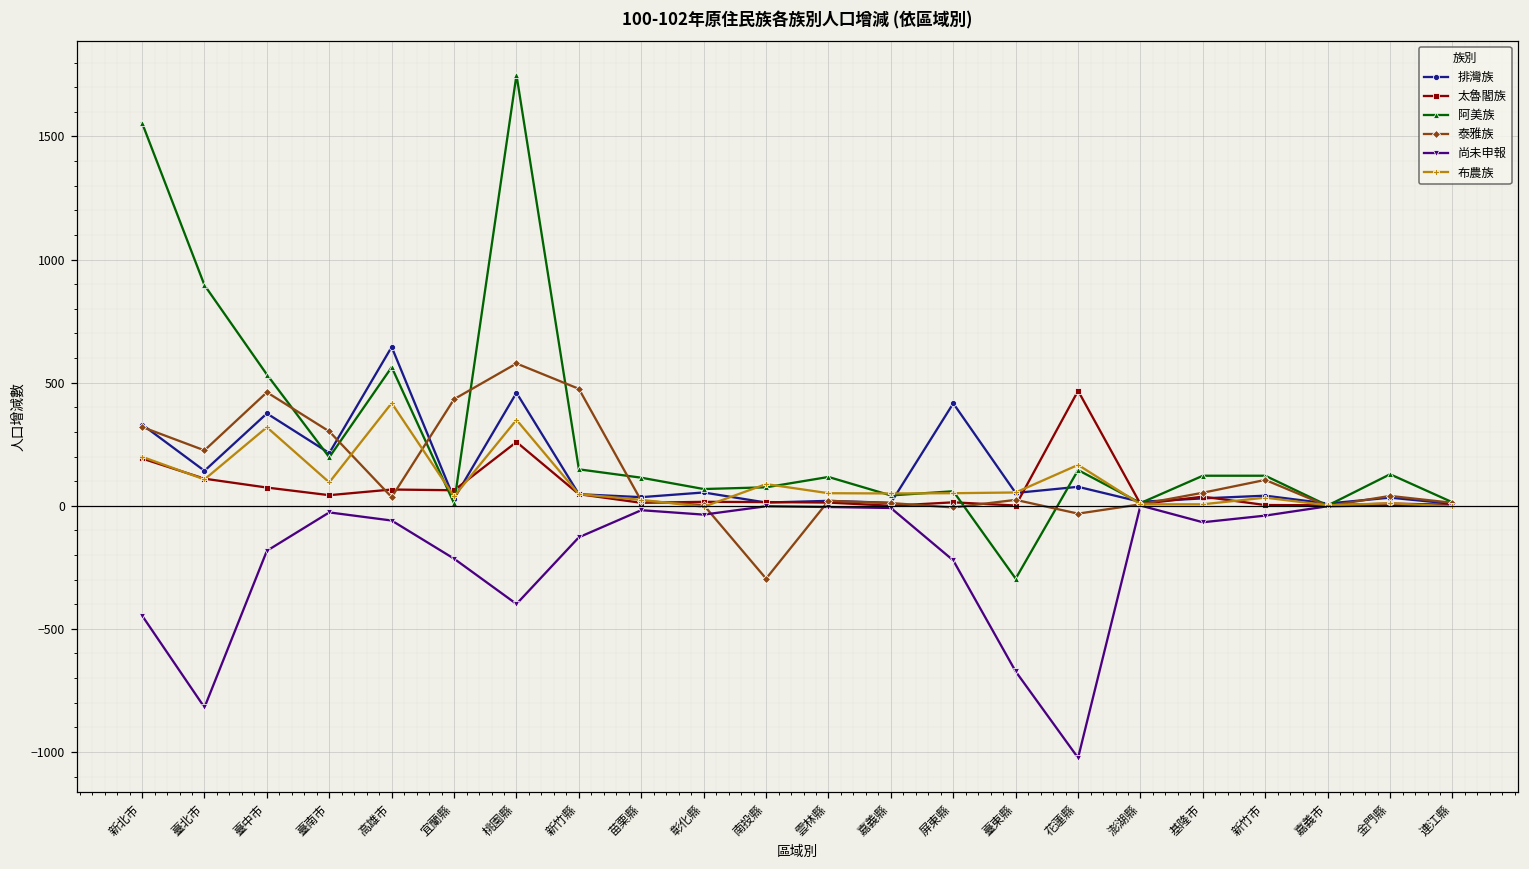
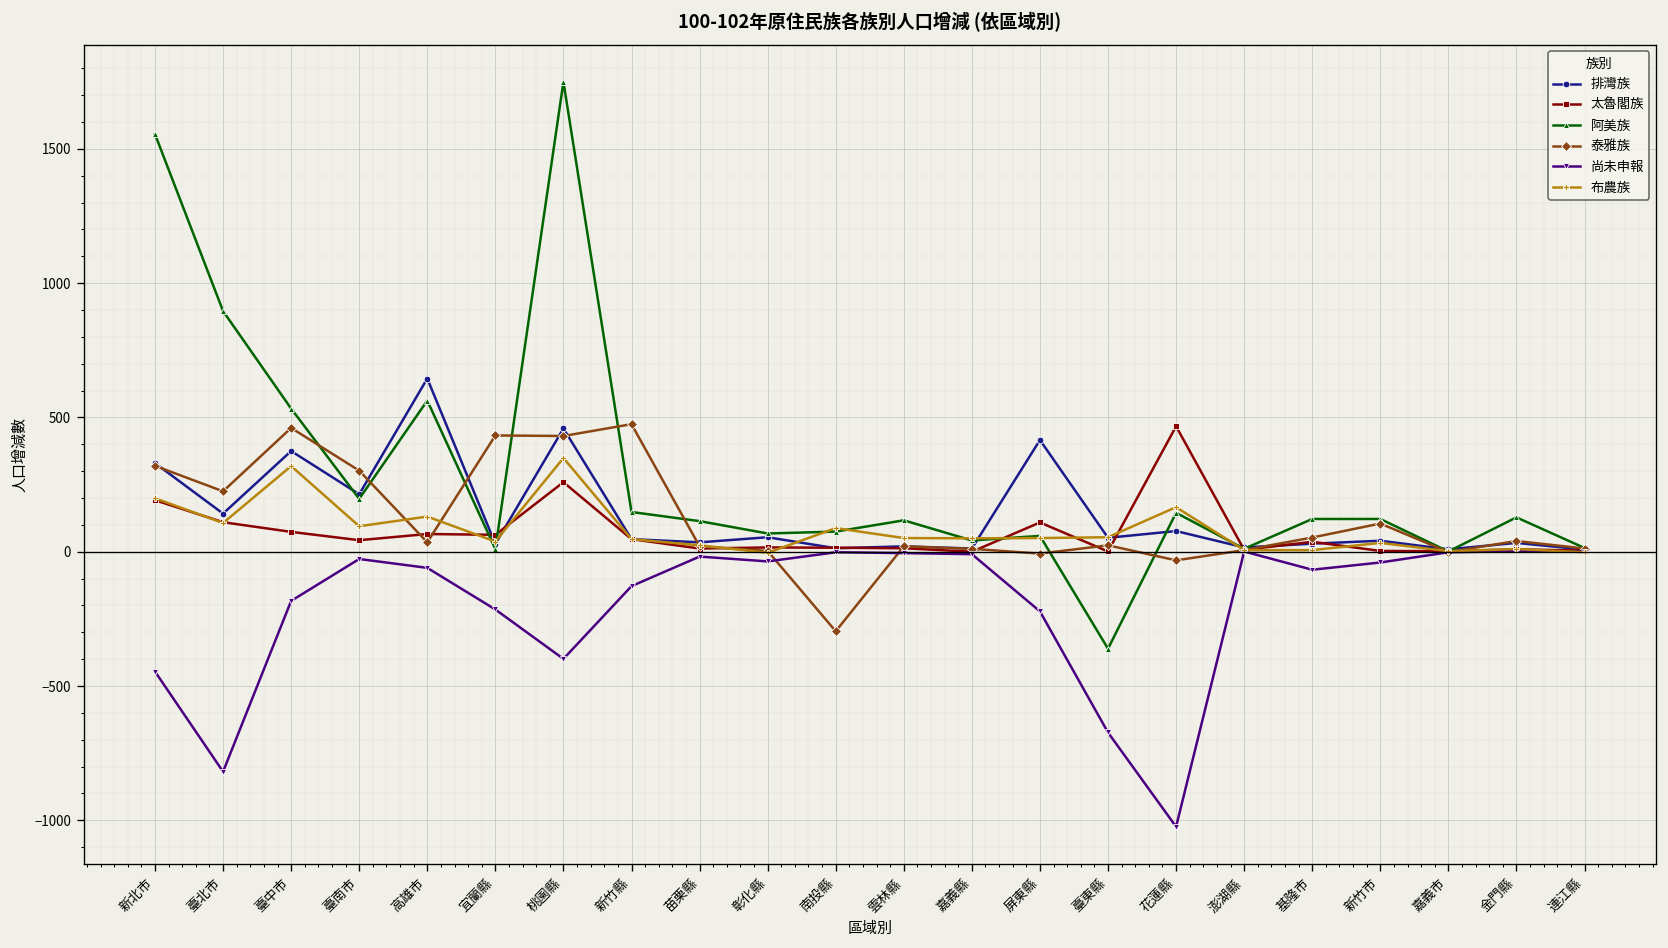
  {
    "太魯閣族": {
      "臺中市": 70,
      "臺南市": 40,
      "高雄市": 70,
      "宜蘭縣": 60,
      "桃園縣": 260,
      "彰化縣": 20,
-     "屏東縣": 10,
+     "屏東縣": 110,
      "臺東縣": 0,
      "花蓮縣": 470,
      "新竹市": 0
    },
    "阿美族": {
      "新北市": 1560,
      "臺北市": 900,
      "臺中市": 530,
      "臺南市": 200,
      "高雄市": 560,
      "宜蘭縣": 10,
      "桃園縣": 1750,
      "新竹縣": 150,
      "苗栗縣": 110,
      "彰化縣": 70,
      "南投縣": 80,
      "雲林縣": 120,
-     "臺東縣": -300,
+     "臺東縣": -360,
      "花蓮縣": 150,
      "基隆市": 120,
      "新竹市": 120,
      "金門縣": 130
    },
    "泰雅族": {
      "臺北市": 230,
      "臺中市": 460,
      "臺南市": 300,
      "高雄市": 40,
      "宜蘭縣": 430,
-     "桃園縣": 580,
+     "桃園縣": 430,
      "新竹縣": 480,
      "南投縣": -300,
      "屏東縣": -10,
      "臺東縣": 20,
      "花蓮縣": -30,
      "基隆市": 50,
      "新竹市": 110
    },
    "布農族": {
      "臺中市": 320,
      "臺南市": 100,
-     "高雄市": 420,
+     "高雄市": 130,
      "桃園縣": 350,
      "南投縣": 90,
      "雲林縣": 50,
      "花蓮縣": 170,
      "基隆市": 10
    }
  }
